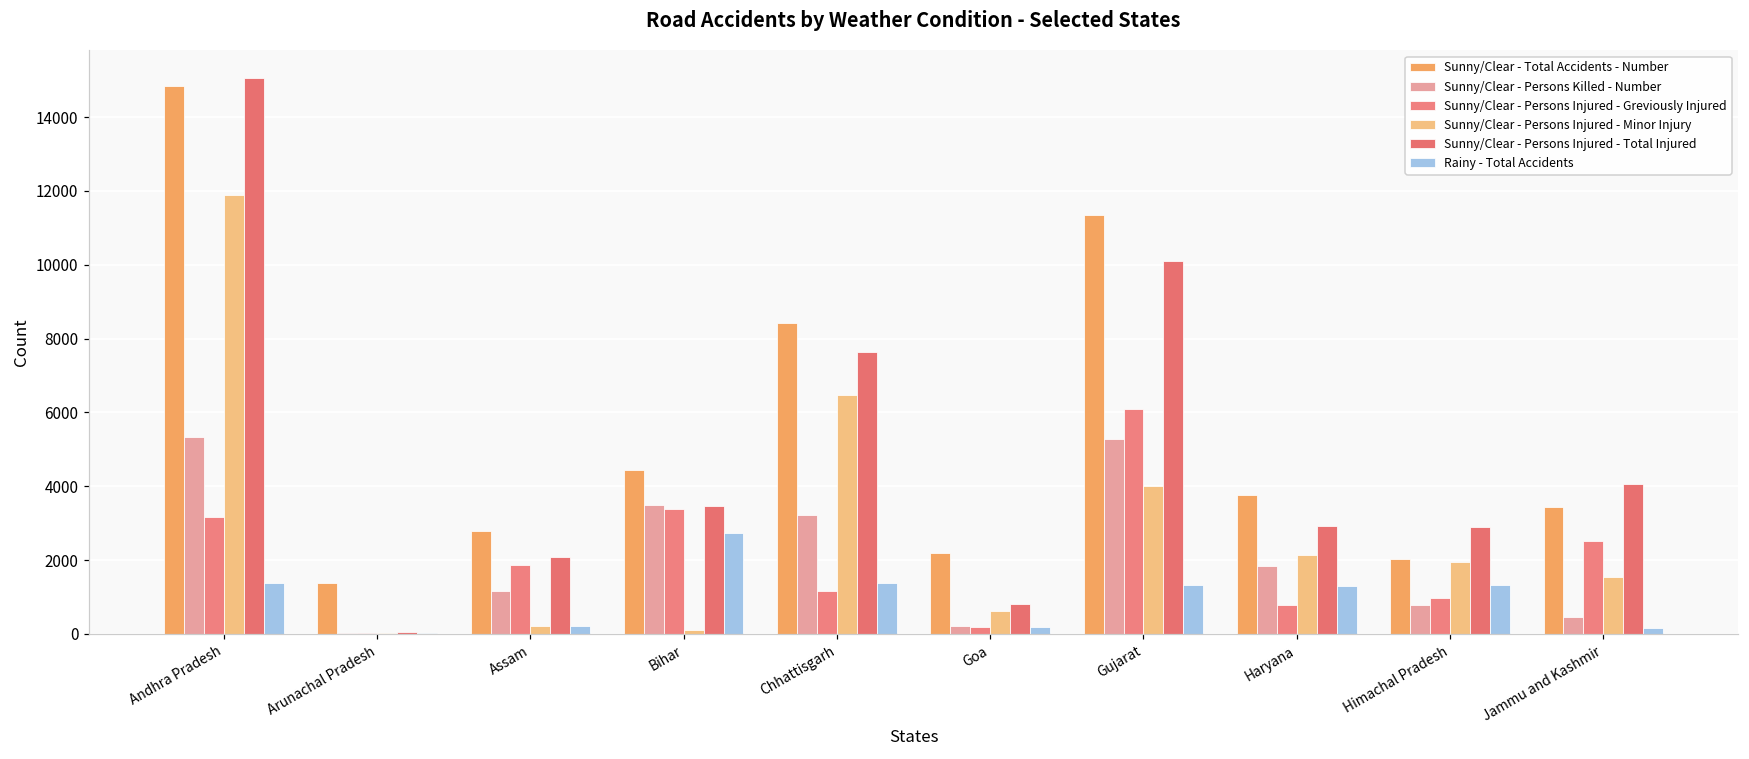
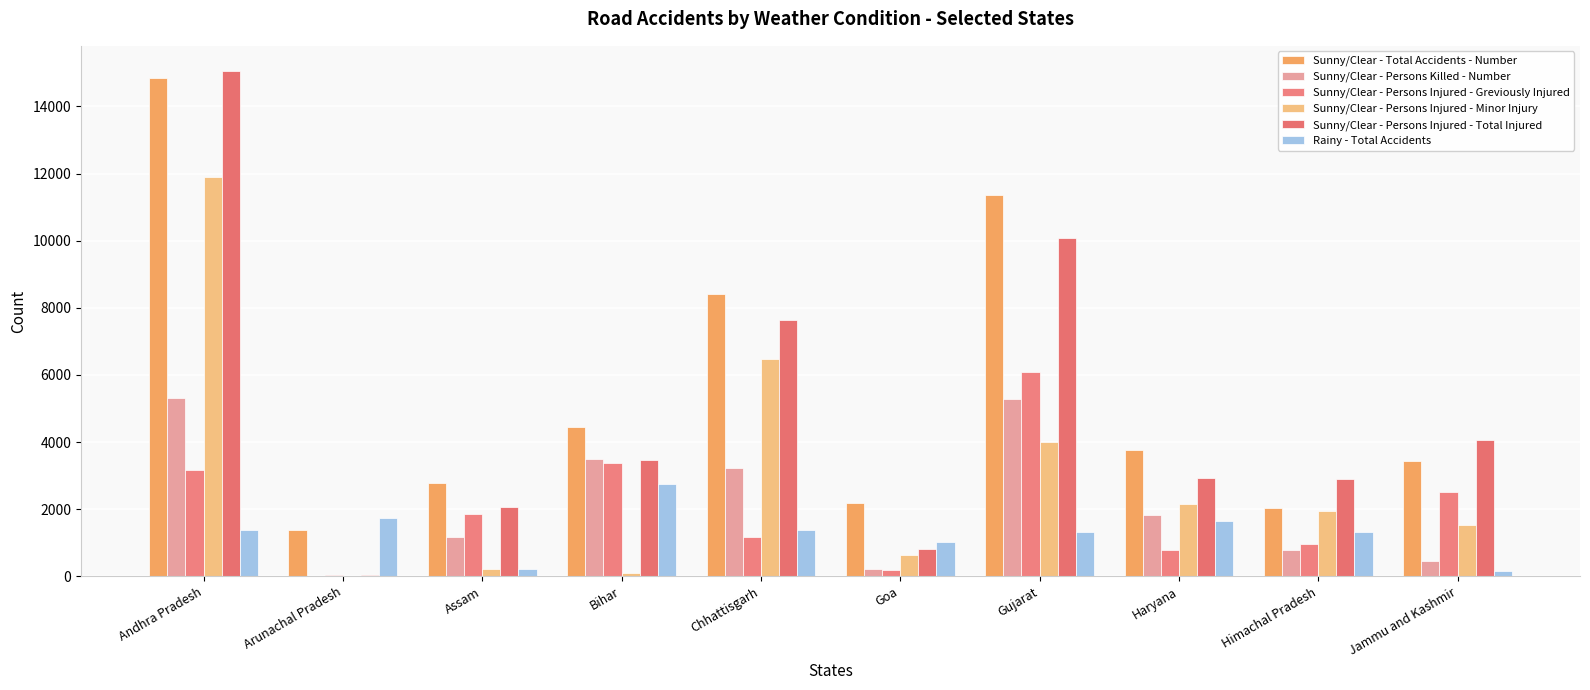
  {
    "Rainy - Total Accidents": {
      "Andhra Pradesh": 1400,
-     "Arunachal Pradesh": 0,
+     "Arunachal Pradesh": 1700,
      "Assam": 200,
      "Bihar": 2700,
      "Chhattisgarh": 1400,
-     "Goa": 200,
+     "Goa": 1000,
      "Gujarat": 1300,
-     "Haryana": 1300,
+     "Haryana": 1700,
      "Himachal Pradesh": 1300,
      "Jammu and Kashmir": 200
    }
  }
